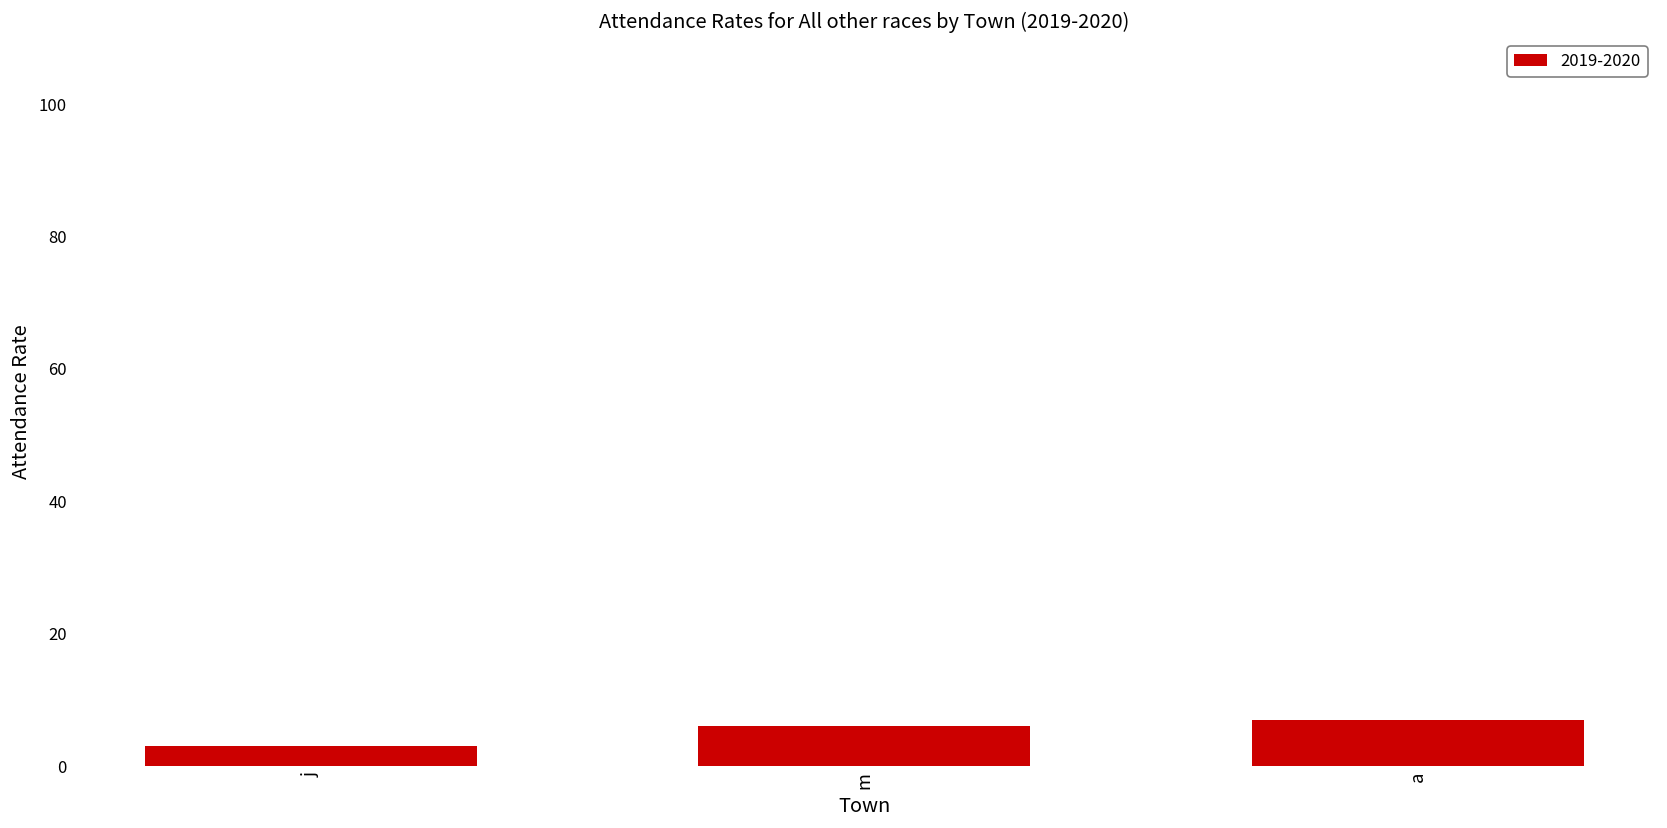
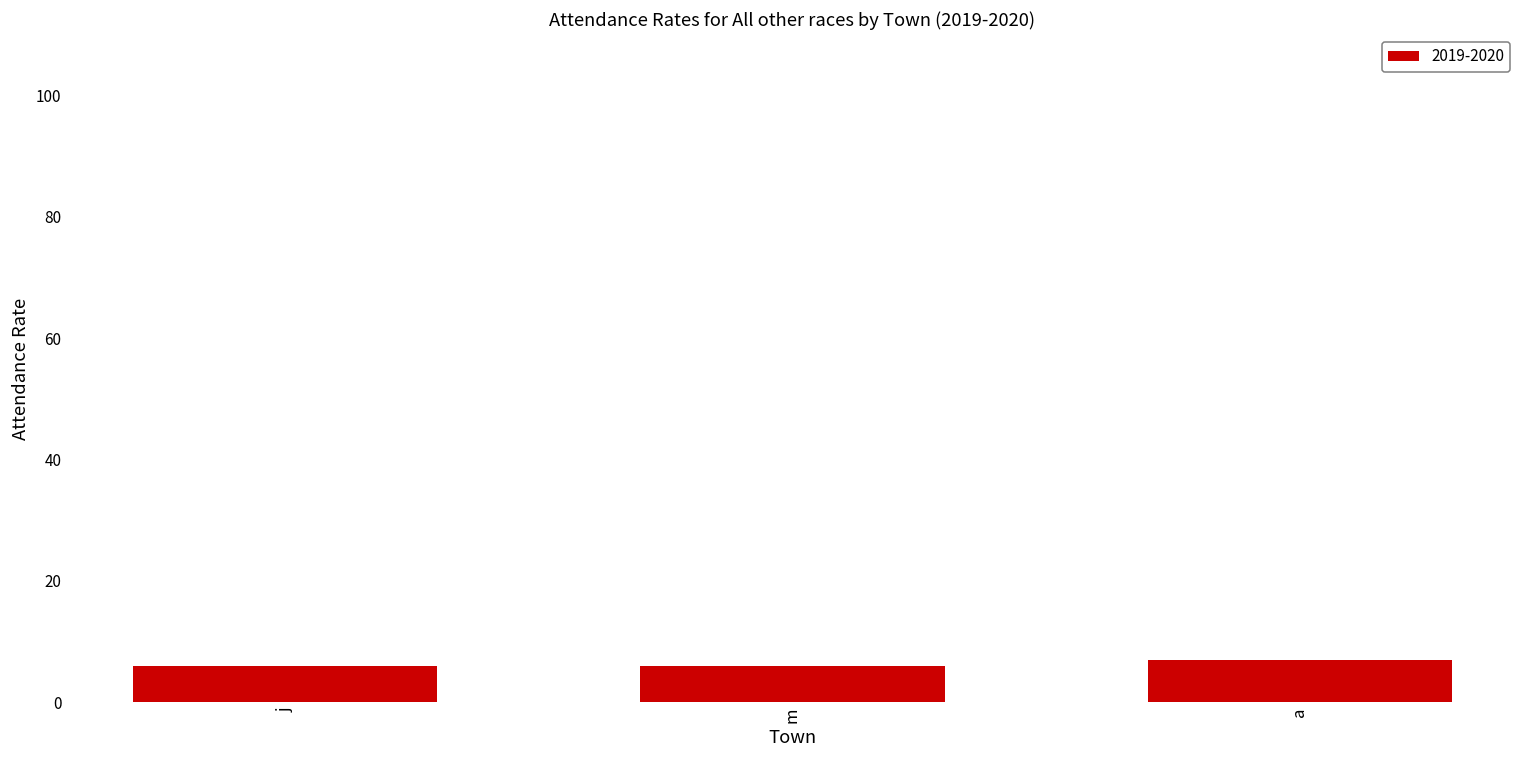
  {
-   "j": 3,
+   "j": 6,
    "m": 6,
    "a": 7
  }
